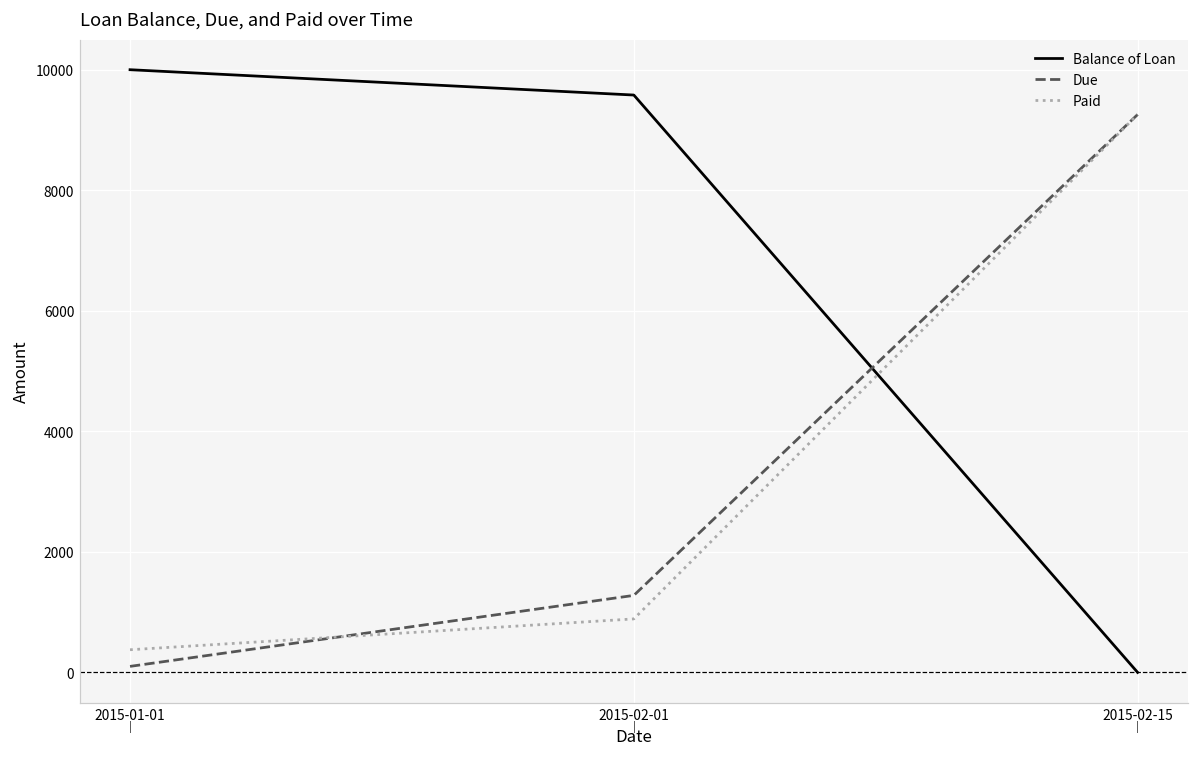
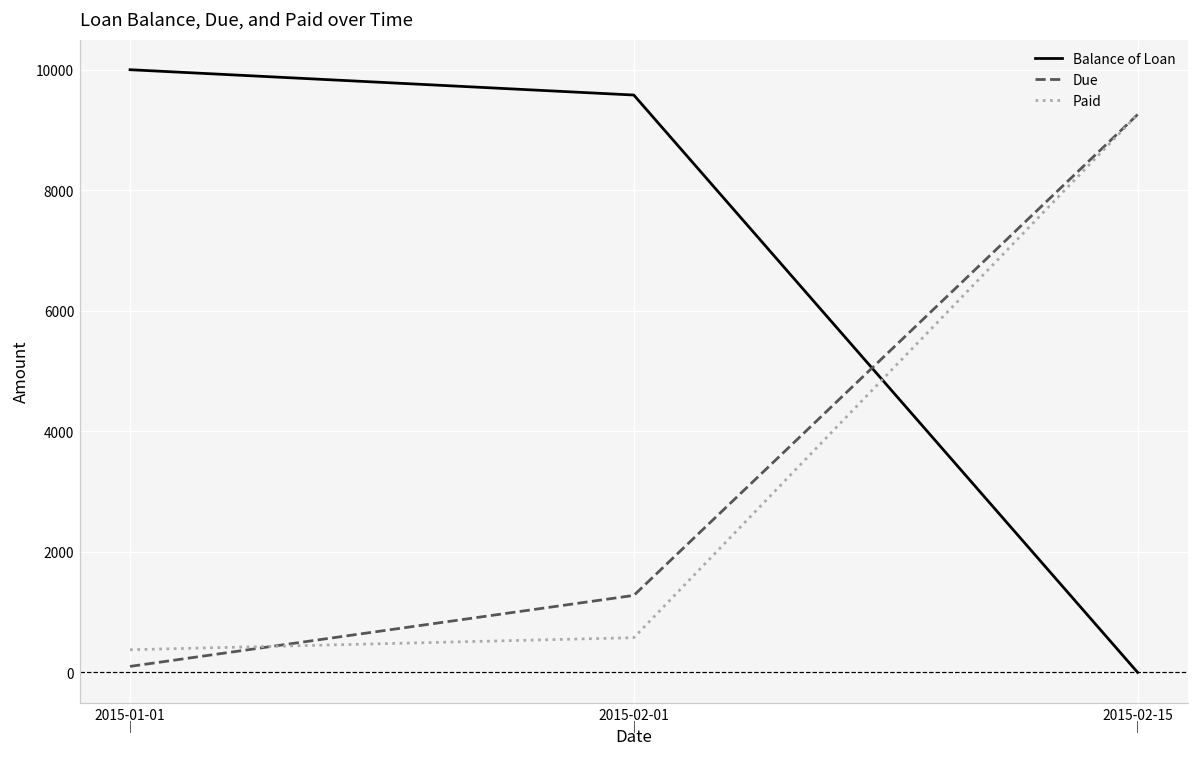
  {
    "Balance of Loan": {
      "2015-01-01": 10000,
      "2015-02-01": 9600,
      "2015-02-15": 0
    },
    "Due": {
      "2015-01-01": 100,
      "2015-02-01": 1300
    },
    "Paid": {
      "2015-01-01": 400,
-     "2015-02-01": 900
+     "2015-02-01": 600
    }
  }
